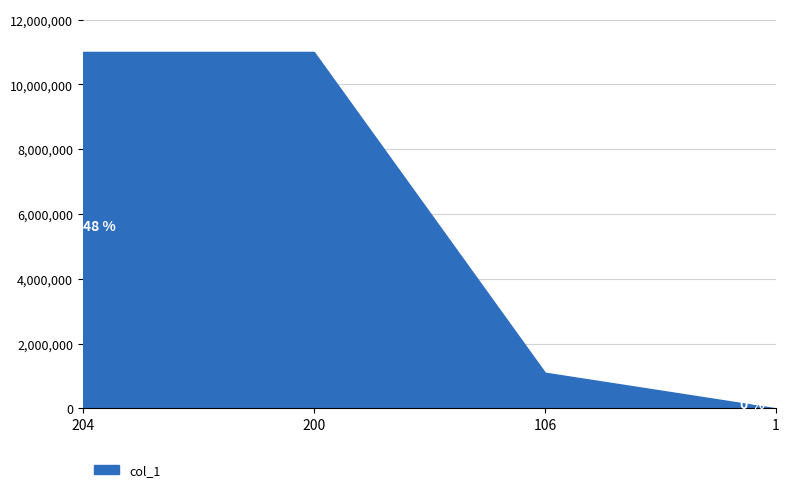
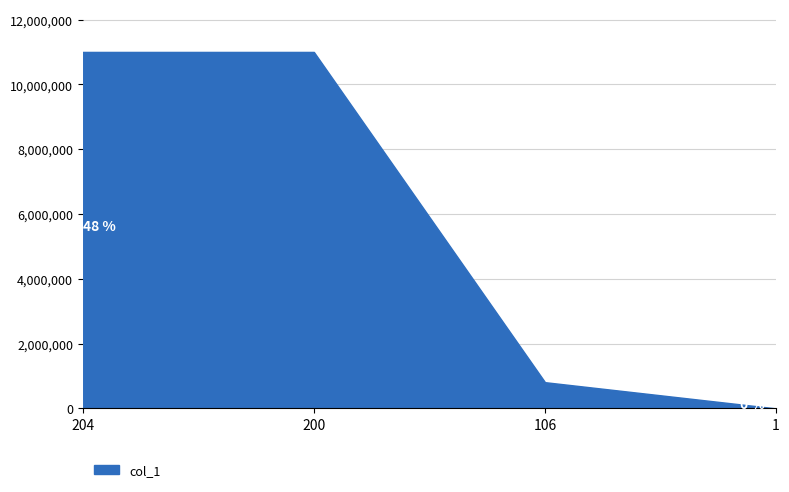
  {
    "204": "11,000,000",
    "200": "11,000,000",
-   "106": "1,100,000",
+   "106": "800,000",
    "1": "0"
  }
